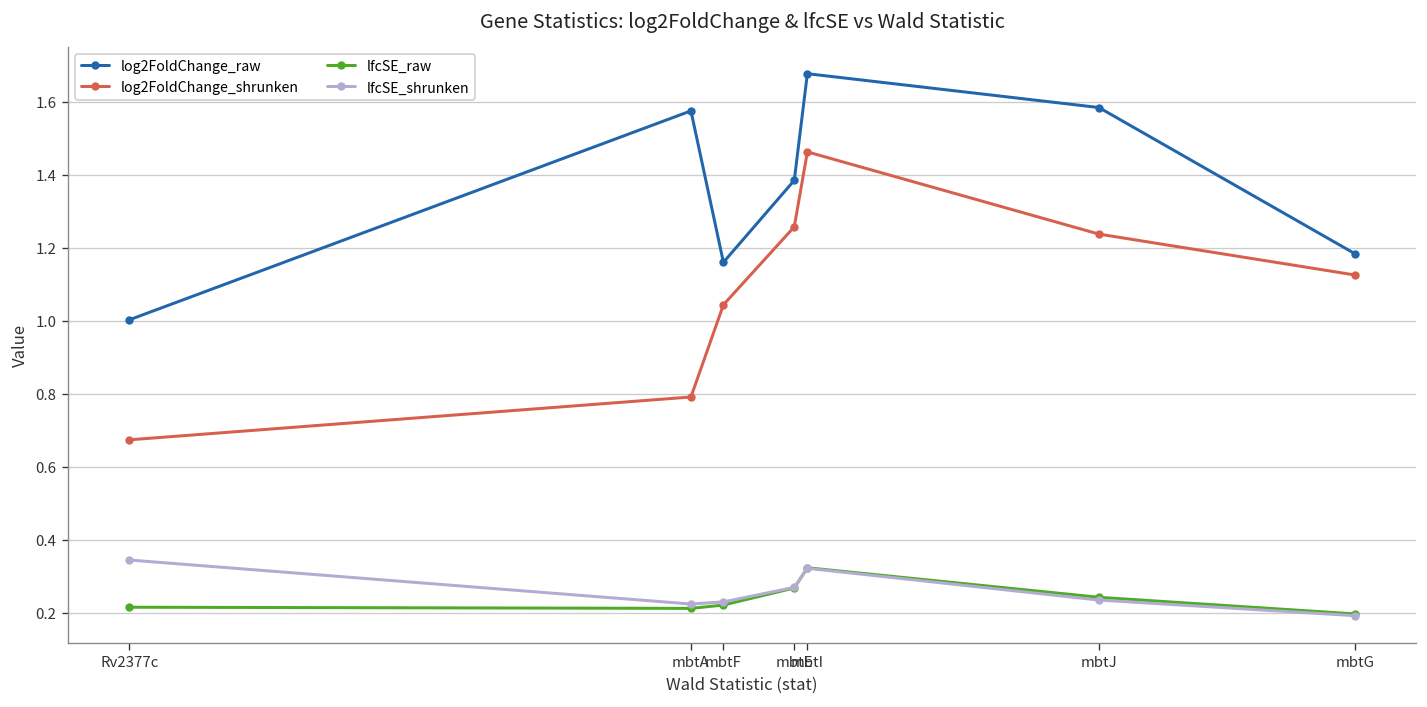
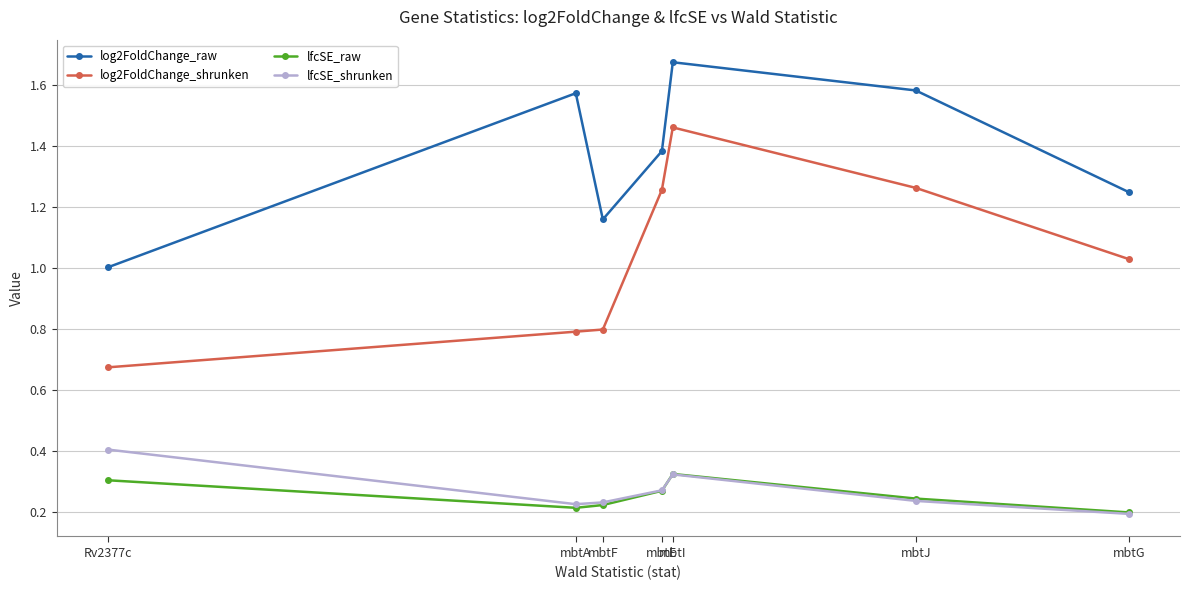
  {
    "log2FoldChange_raw": {
      "Rv2377c": 1.00,
      "mbtA": 1.57,
      "mbtF": 1.16,
      "mbtJ": 1.58,
-     "mbtG": 1.18
+     "mbtG": 1.25
    },
    "log2FoldChange_shrunken": {
      "Rv2377c": 0.67,
      "mbtA": 0.79,
-     "mbtF": 1.04,
-     "mbtJ": 1.24,
-     "mbtG": 1.13
+     "mbtF": 0.80,
+     "mbtJ": 1.26,
+     "mbtG": 1.03
    },
    "lfcSE_raw": {
-     "Rv2377c": 0.22,
+     "Rv2377c": 0.30,
      "mbtA": 0.21,
      "mbtF": 0.22
    },
    "lfcSE_shrunken": {
-     "Rv2377c": 0.34,
+     "Rv2377c": 0.40,
      "mbtA": 0.22,
      "mbtF": 0.23
    }
  }
